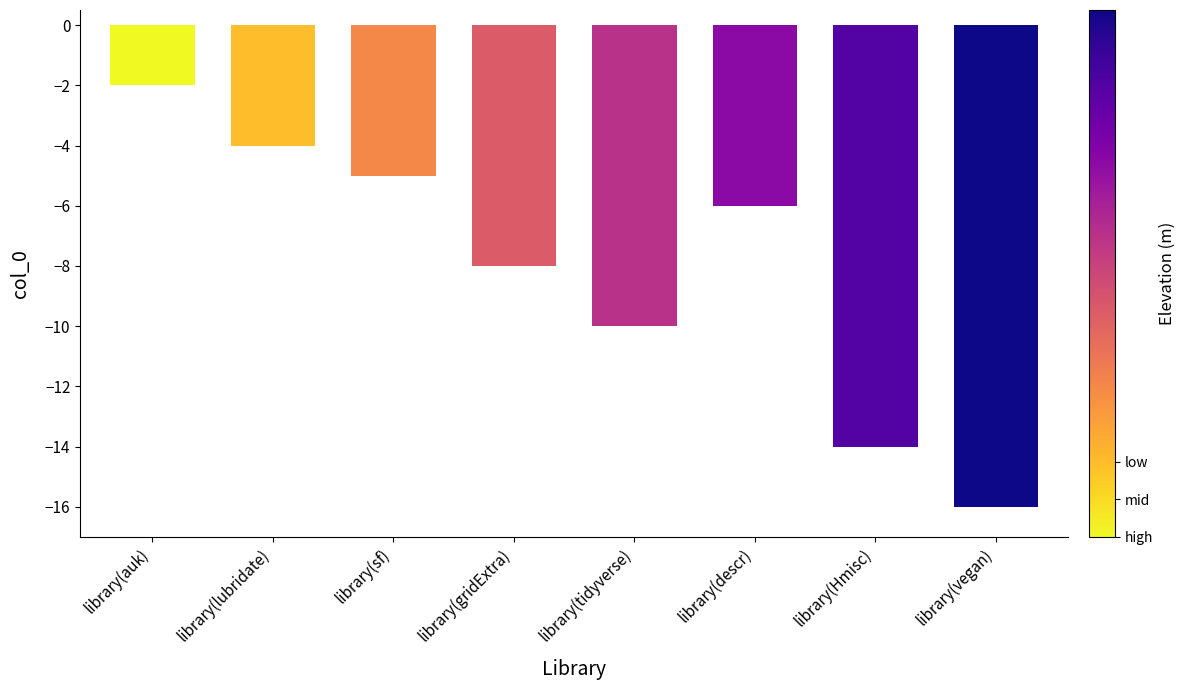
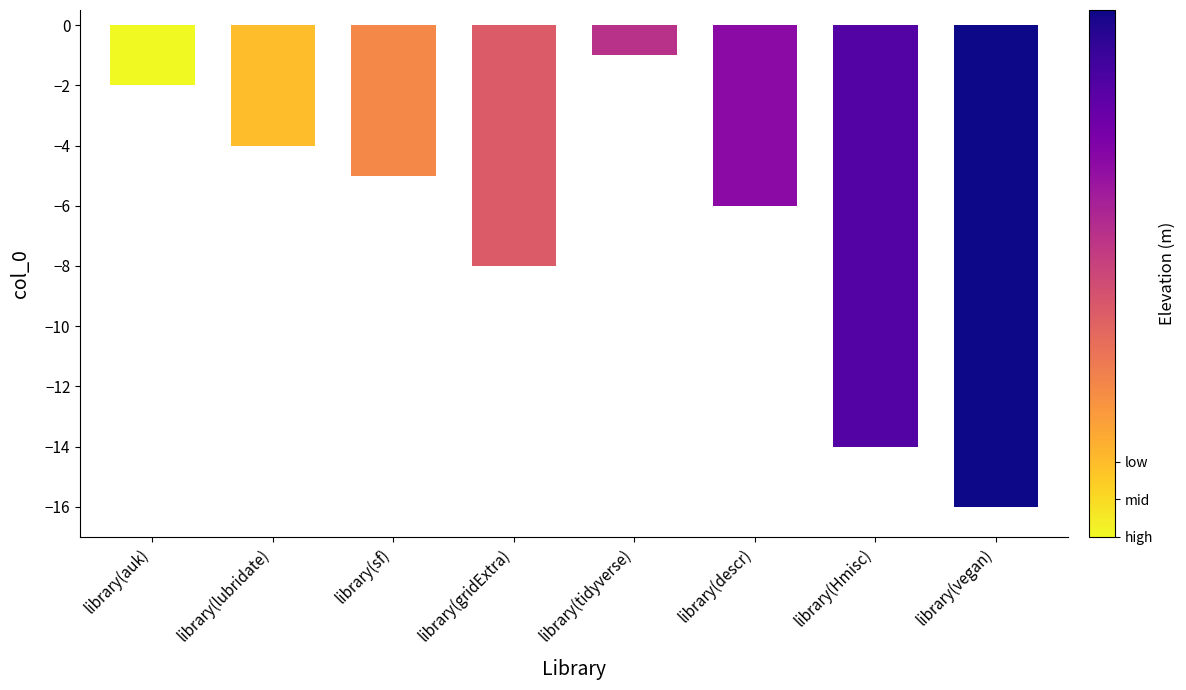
  {
    "library(auk)": -2,
    "library(lubridate)": -4,
    "library(sf)": -5,
    "library(gridExtra)": -8,
-   "library(tidyverse)": -10,
+   "library(tidyverse)": -1,
    "library(descr)": -6,
    "library(Hmisc)": -14,
    "library(vegan)": -16
  }
